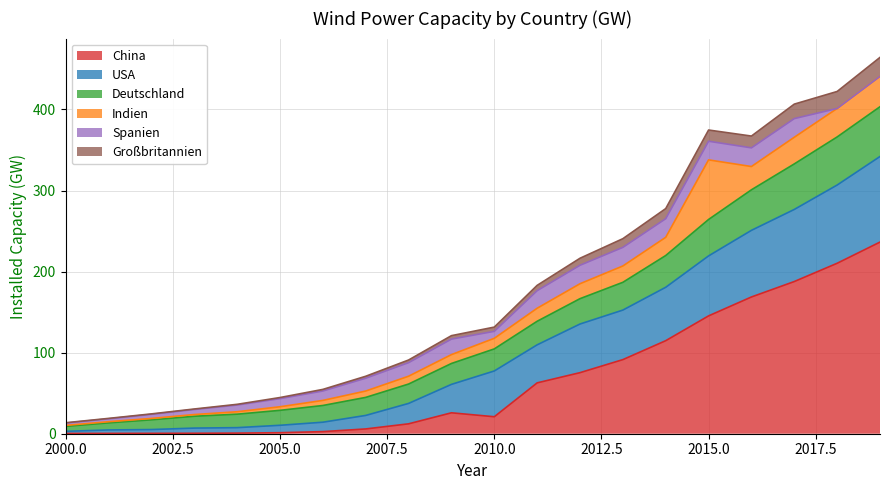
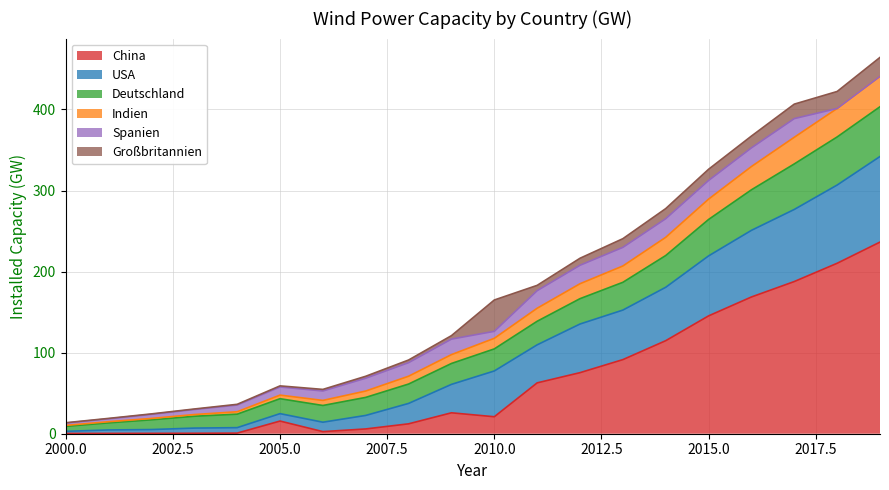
  {
    "China": {
-     "2005.0": 0,
+     "2005.0": 20,
      "2010.0": 20,
      "2015.0": 150
    },
    "USA": {
      "2005.0": 10,
      "2010.0": 60,
      "2015.0": 70
    },
    "Deutschland": {
      "2005.0": 20,
      "2010.0": 30,
      "2015.0": 40
    },
    "Indien": {
      "2005.0": 0,
      "2010.0": 10,
-     "2015.0": 70
+     "2015.0": 30
    },
    "Spanien": {
      "2010.0": 10,
      "2015.0": 20
    },
    "Großbritannien": {
-     "2010.0": 10,
+     "2010.0": 40,
      "2015.0": 10
    }
  }
